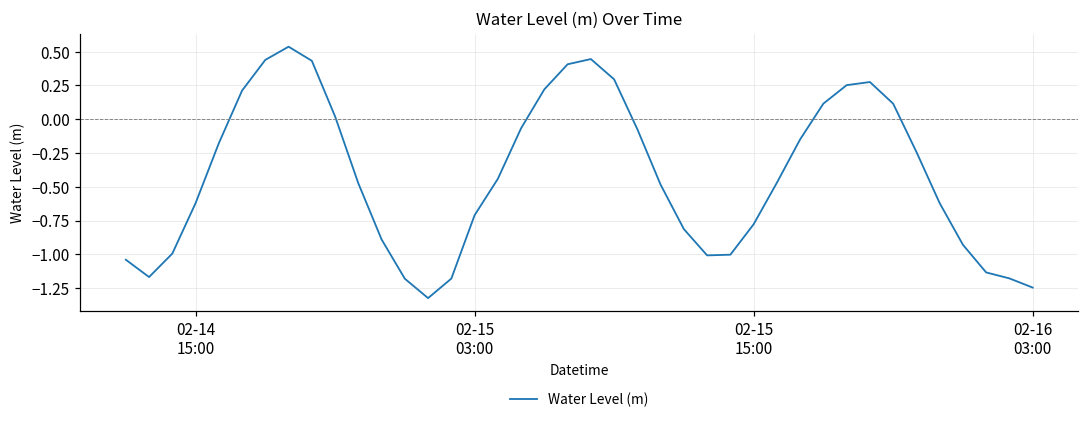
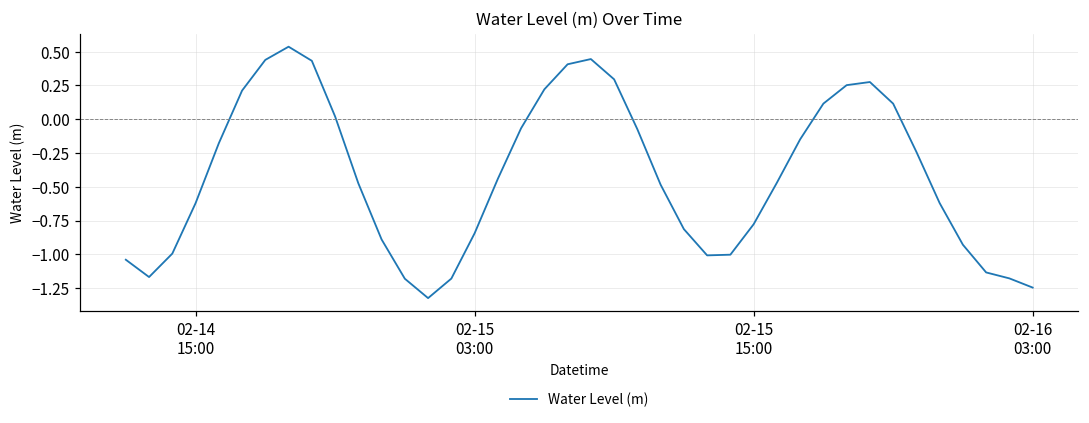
  {
    "02-14 15:00": -0.62,
-   "02-15 03:00": -0.71,
+   "02-15 03:00": -0.84,
    "02-15 15:00": -0.78,
    "02-16 03:00": -1.25
  }
